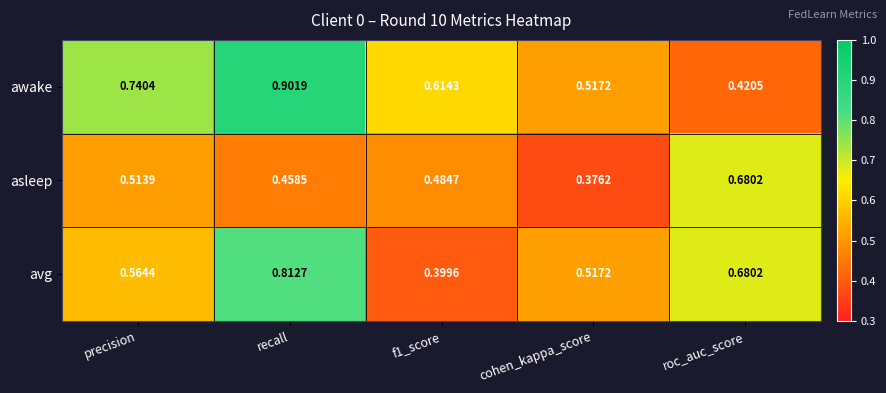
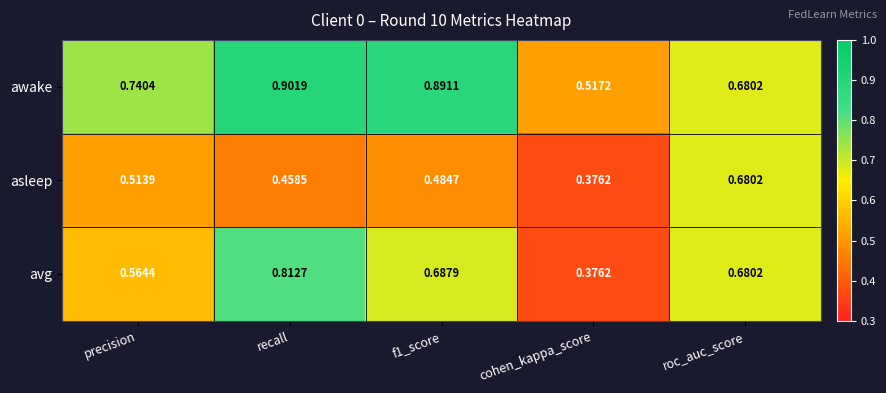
  {
    "awake": {
      "precision": 0.7404,
      "recall": 0.9019,
-     "f1_score": 0.6143,
+     "f1_score": 0.8911,
      "cohen_kappa_score": 0.5172,
-     "roc_auc_score": 0.4205
+     "roc_auc_score": 0.6802
    },
    "asleep": {
      "precision": 0.5139,
      "recall": 0.4585,
      "f1_score": 0.4847,
      "cohen_kappa_score": 0.3762,
      "roc_auc_score": 0.6802
    },
    "avg": {
      "precision": 0.5644,
      "recall": 0.8127,
-     "f1_score": 0.3996,
-     "cohen_kappa_score": 0.5172,
+     "f1_score": 0.6879,
+     "cohen_kappa_score": 0.3762,
      "roc_auc_score": 0.6802
    }
  }
